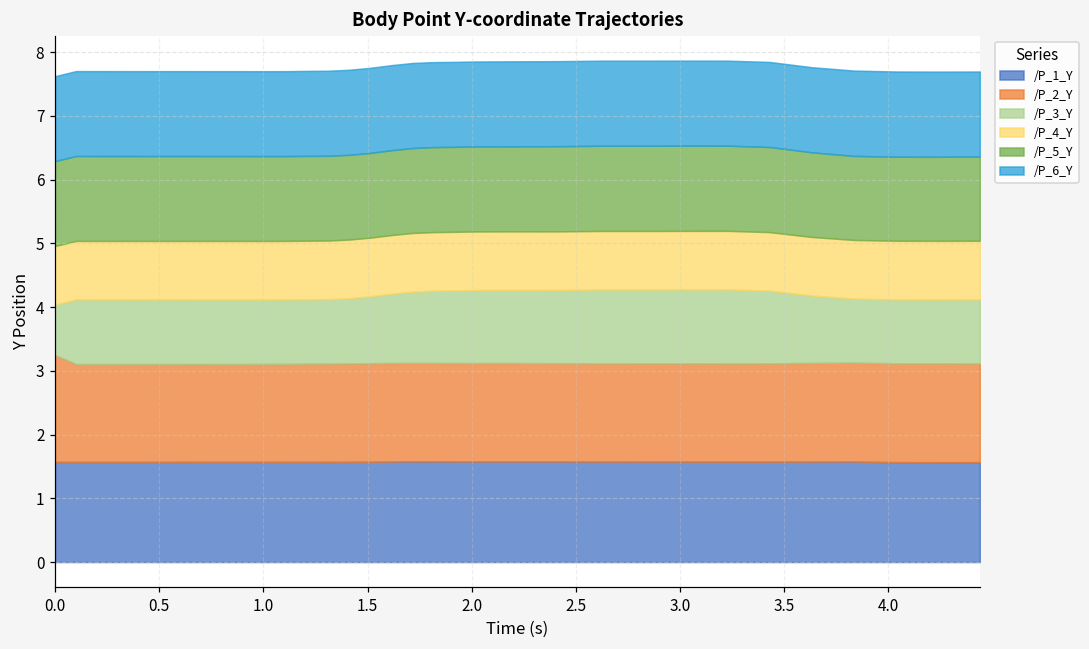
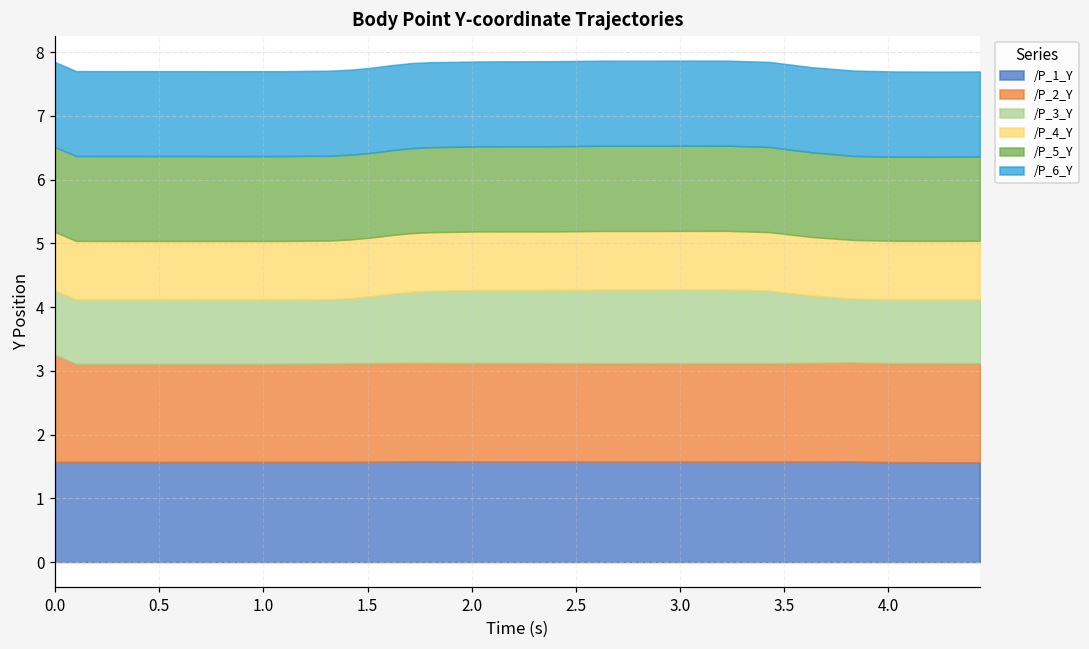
  {
    "/P_2_Y": {
      "0.0": 1.7
    },
    "/P_3_Y": {
-     "0.0": 0.8
+     "0.0": 1.0
    },
    "/P_4_Y": {
      "0.0": 0.9
    },
    "/P_5_Y": {
      "0.0": 1.3
    }
  }
